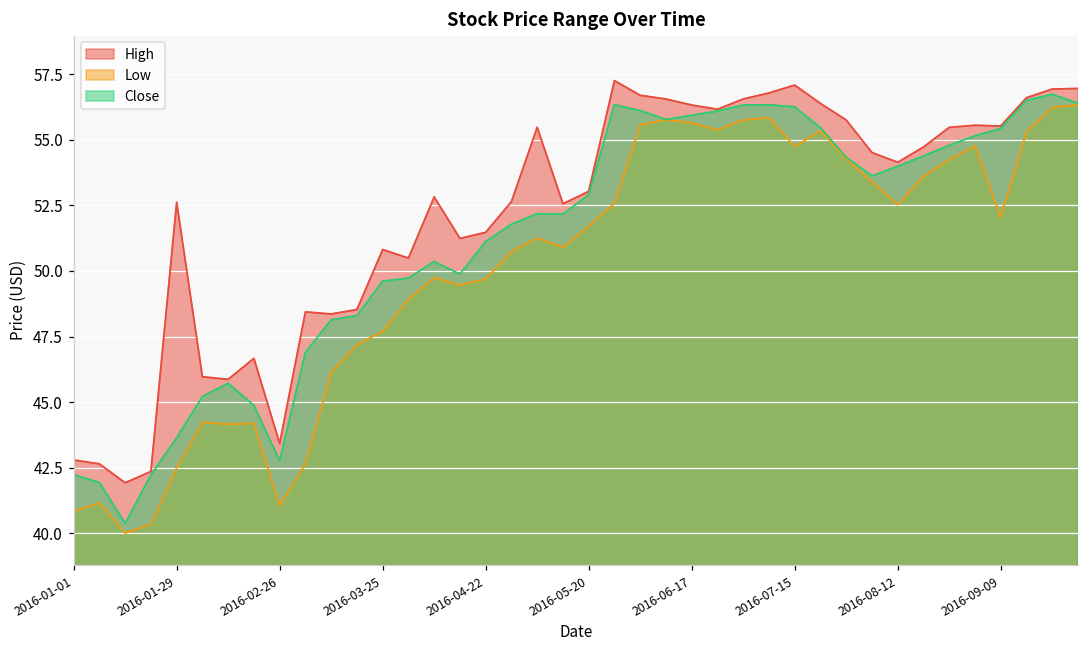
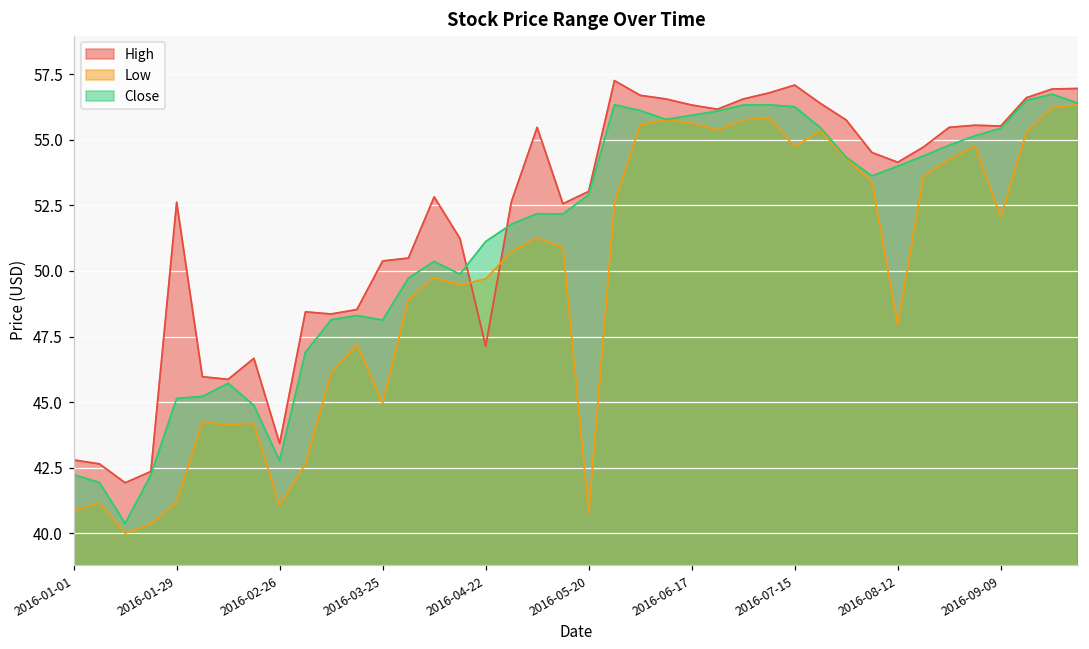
  {
    "High": {
      "2016-01-01": 42.8,
      "2016-01-29": 52.6,
      "2016-02-26": 43.4,
-     "2016-03-25": 50.8,
-     "2016-04-22": 51.5,
+     "2016-03-25": 50.4,
+     "2016-04-22": 47.1,
      "2016-05-20": 53.0,
      "2016-06-17": 56.3,
      "2016-07-15": 57.1,
      "2016-08-12": 54.1
    },
    "Low": {
      "2016-01-01": 40.9,
-     "2016-01-29": 42.5,
+     "2016-01-29": 41.2,
      "2016-02-26": 41.1,
-     "2016-03-25": 47.7,
+     "2016-03-25": 45.0,
      "2016-04-22": 49.7,
-     "2016-05-20": 51.7,
+     "2016-05-20": 40.8,
      "2016-06-17": 55.6,
      "2016-07-15": 54.7,
-     "2016-08-12": 52.5,
+     "2016-08-12": 48.0,
      "2016-09-09": 52.1
    },
    "Close": {
      "2016-01-01": 42.2,
-     "2016-01-29": 43.6,
+     "2016-01-29": 45.1,
      "2016-02-26": 42.8,
-     "2016-03-25": 49.6,
+     "2016-03-25": 48.1,
      "2016-04-22": 51.1,
      "2016-05-20": 52.9,
      "2016-06-17": 55.9,
      "2016-07-15": 56.3,
      "2016-08-12": 54.0
    }
  }
